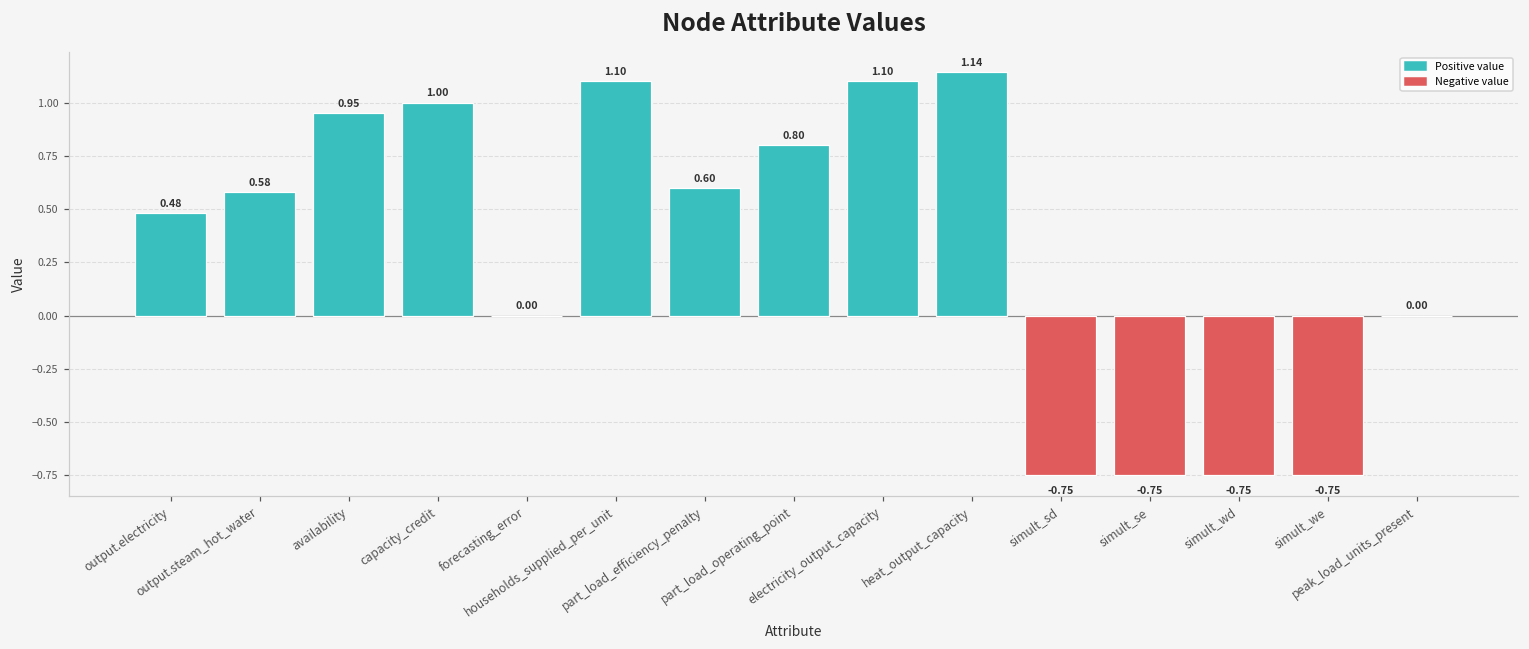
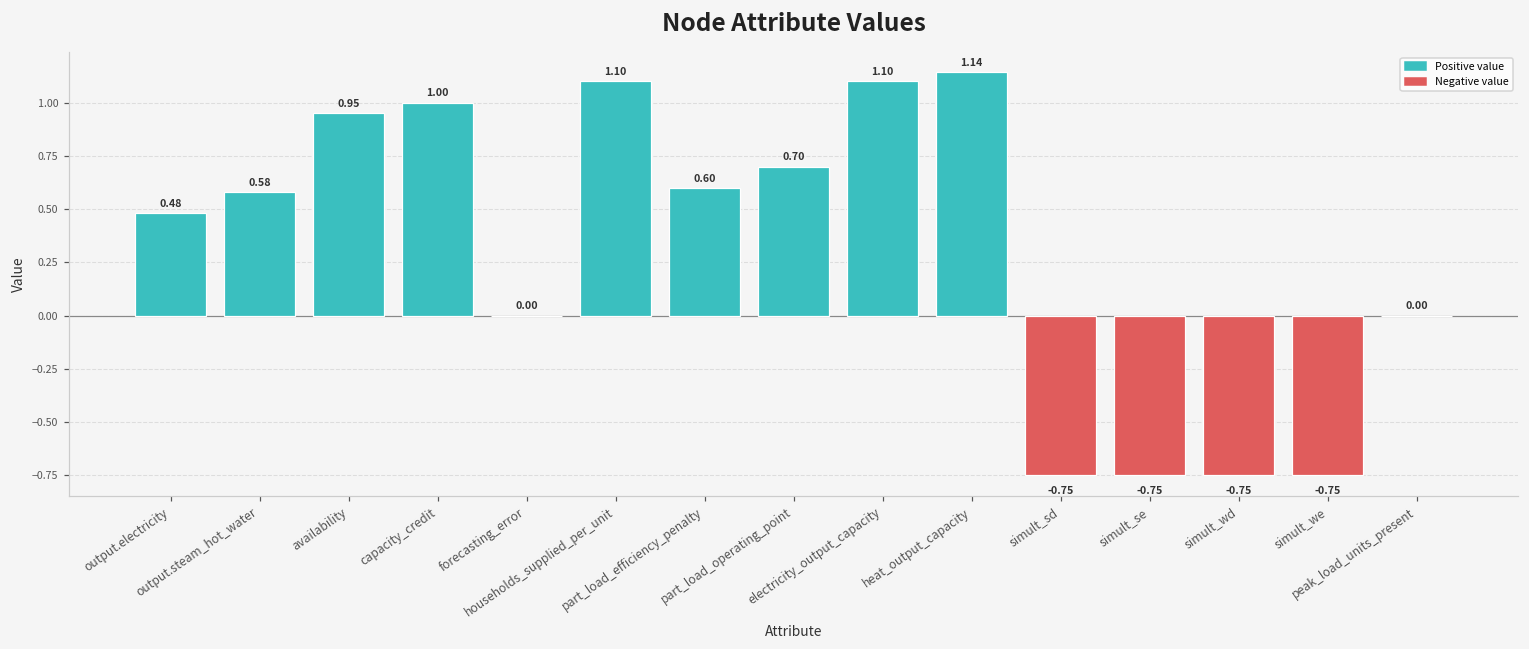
  {
    "output.electricity": 0.48,
    "output.steam_hot_water": 0.58,
    "availability": 0.95,
    "capacity_credit": 1.00,
    "forecasting_error": 0.00,
    "households_supplied_per_unit": 1.10,
    "part_load_efficiency_penalty": 0.60,
-   "part_load_operating_point": 0.80,
+   "part_load_operating_point": 0.70,
    "electricity_output_capacity": 1.10,
    "heat_output_capacity": 1.14,
    "simult_sd": -0.75,
    "simult_se": -0.75,
    "simult_wd": -0.75,
    "simult_we": -0.75,
    "peak_load_units_present": 0.00
  }
